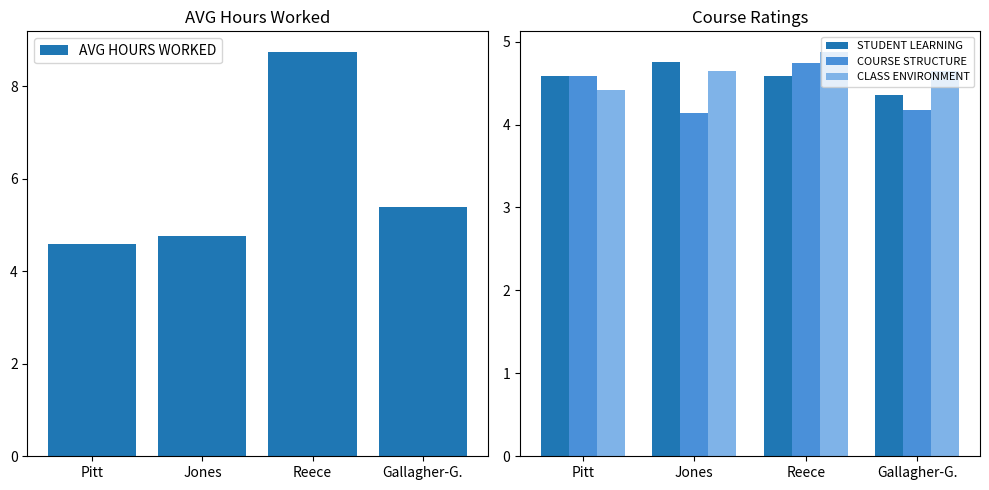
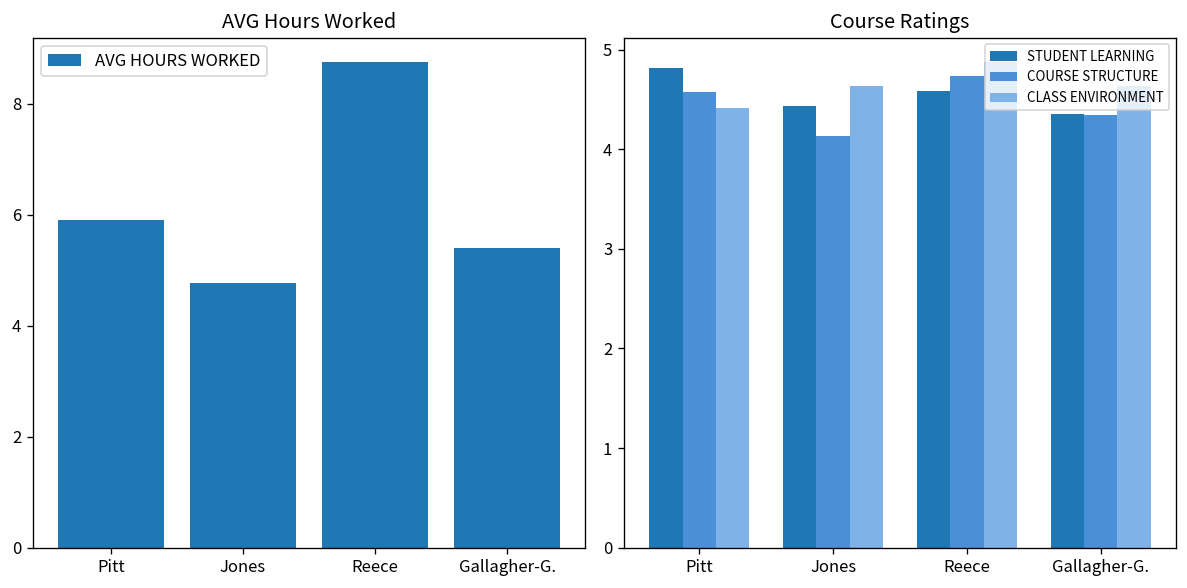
  {
    "AVG Hours Worked": {
-     "Pitt": 4.6,
+     "Pitt": 5.9,
      "Jones": 4.8,
      "Reece": 8.8,
      "Gallagher-G.": 5.4
    },
    "Course Ratings": {
      "STUDENT LEARNING": {
-       "Pitt": 4.6,
-       "Jones": 4.8,
+       "Pitt": 4.8,
+       "Jones": 4.4,
        "Reece": 4.6,
        "Gallagher-G.": 4.4
      },
      "COURSE STRUCTURE": {
        "Pitt": 4.6,
        "Jones": 4.1,
        "Reece": 4.7,
-       "Gallagher-G.": 4.2
+       "Gallagher-G.": 4.4
      },
      "CLASS ENVIRONMENT": {
        "Pitt": 4.4,
        "Jones": 4.6
      }
    }
  }
